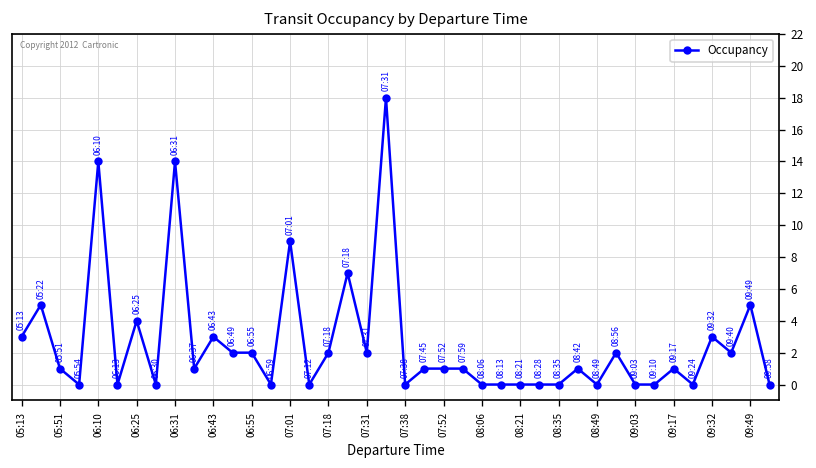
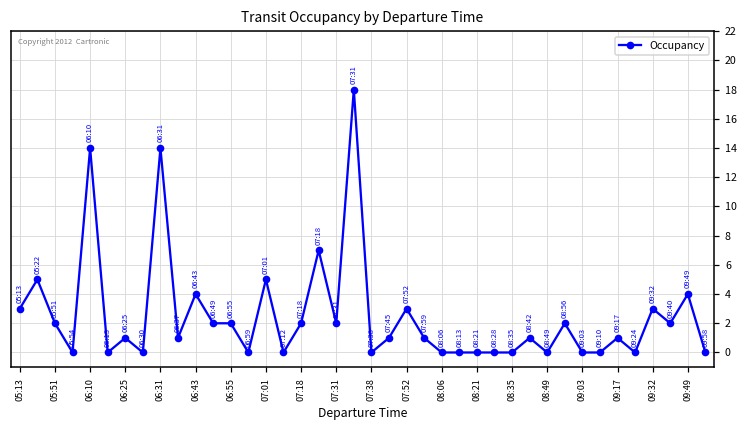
  {
-   "05:51": 1,
-   "06:25": 4,
-   "06:43": 3,
-   "07:01": 9,
-   "07:52": 1,
-   "09:49": 5
+   "05:51": 2,
+   "06:25": 1,
+   "06:43": 4,
+   "07:01": 5,
+   "07:52": 3,
+   "09:49": 4
  }
